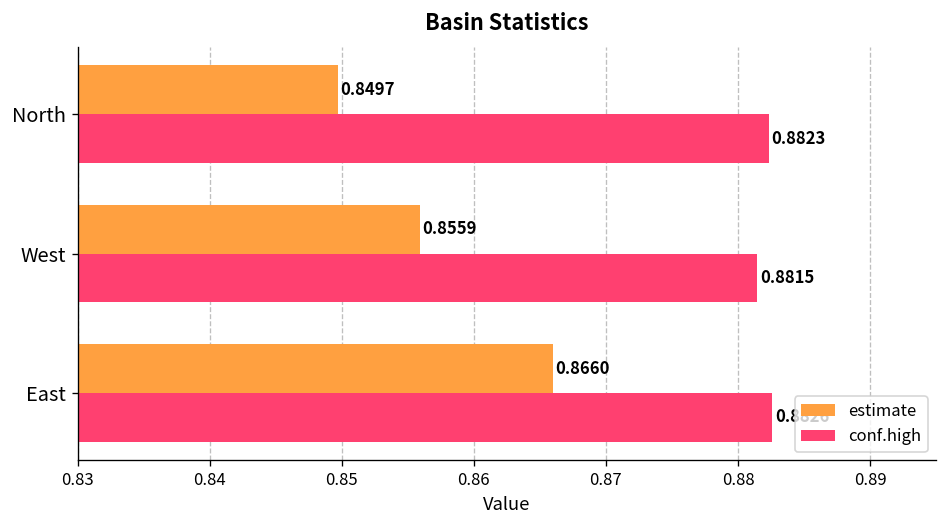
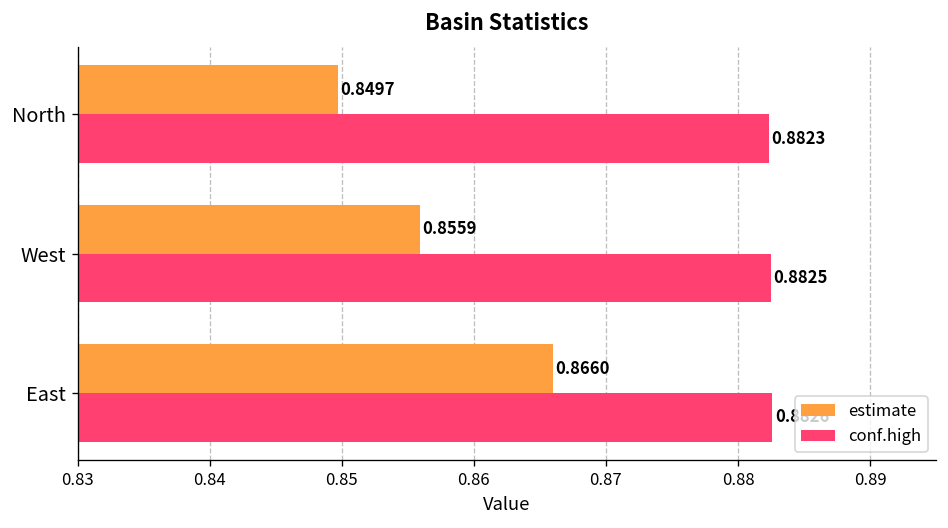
  {
    "estimate": {
      "North": 0.8497,
      "West": 0.8559,
      "East": 0.8660
    },
    "conf.high": {
      "North": 0.8823,
-     "West": 0.8815
+     "West": 0.8825
    }
  }
